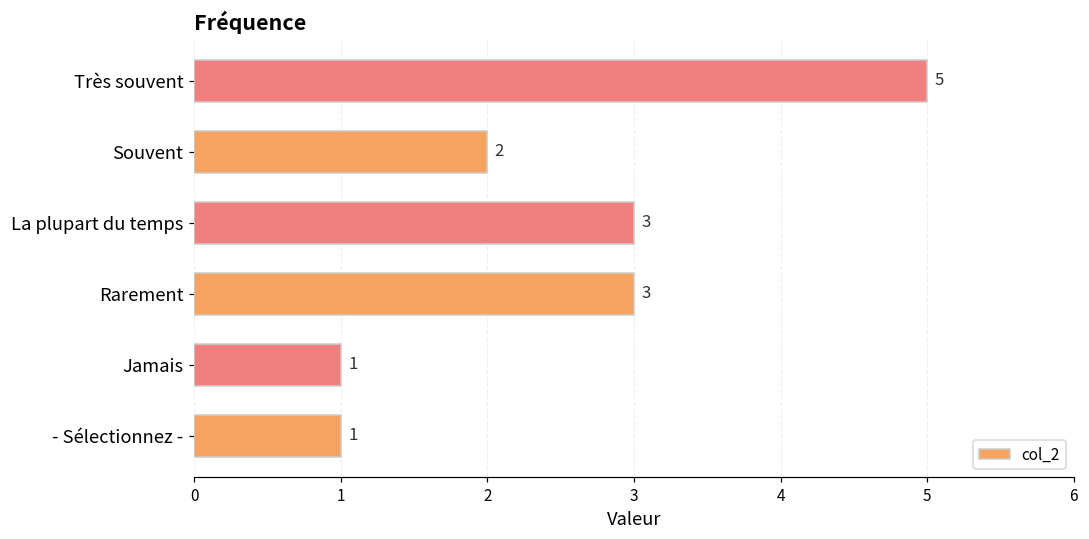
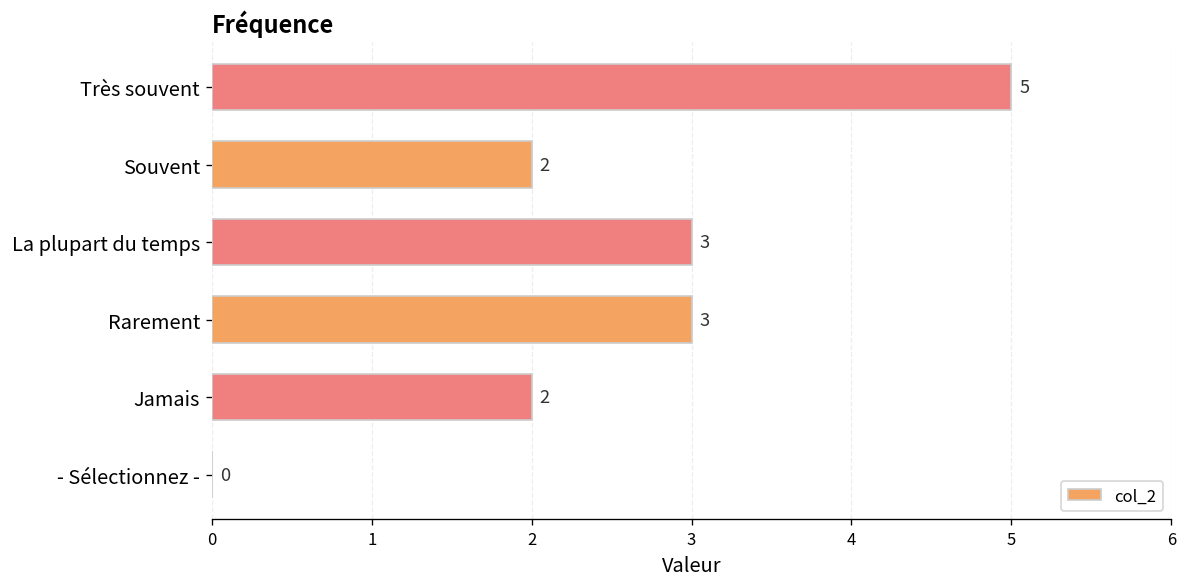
  {
    "Très souvent": 5,
    "Souvent": 2,
    "La plupart du temps": 3,
    "Rarement": 3,
-   "Jamais": 1,
-   "- Sélectionnez -": 1
+   "Jamais": 2,
+   "- Sélectionnez -": 0
  }
